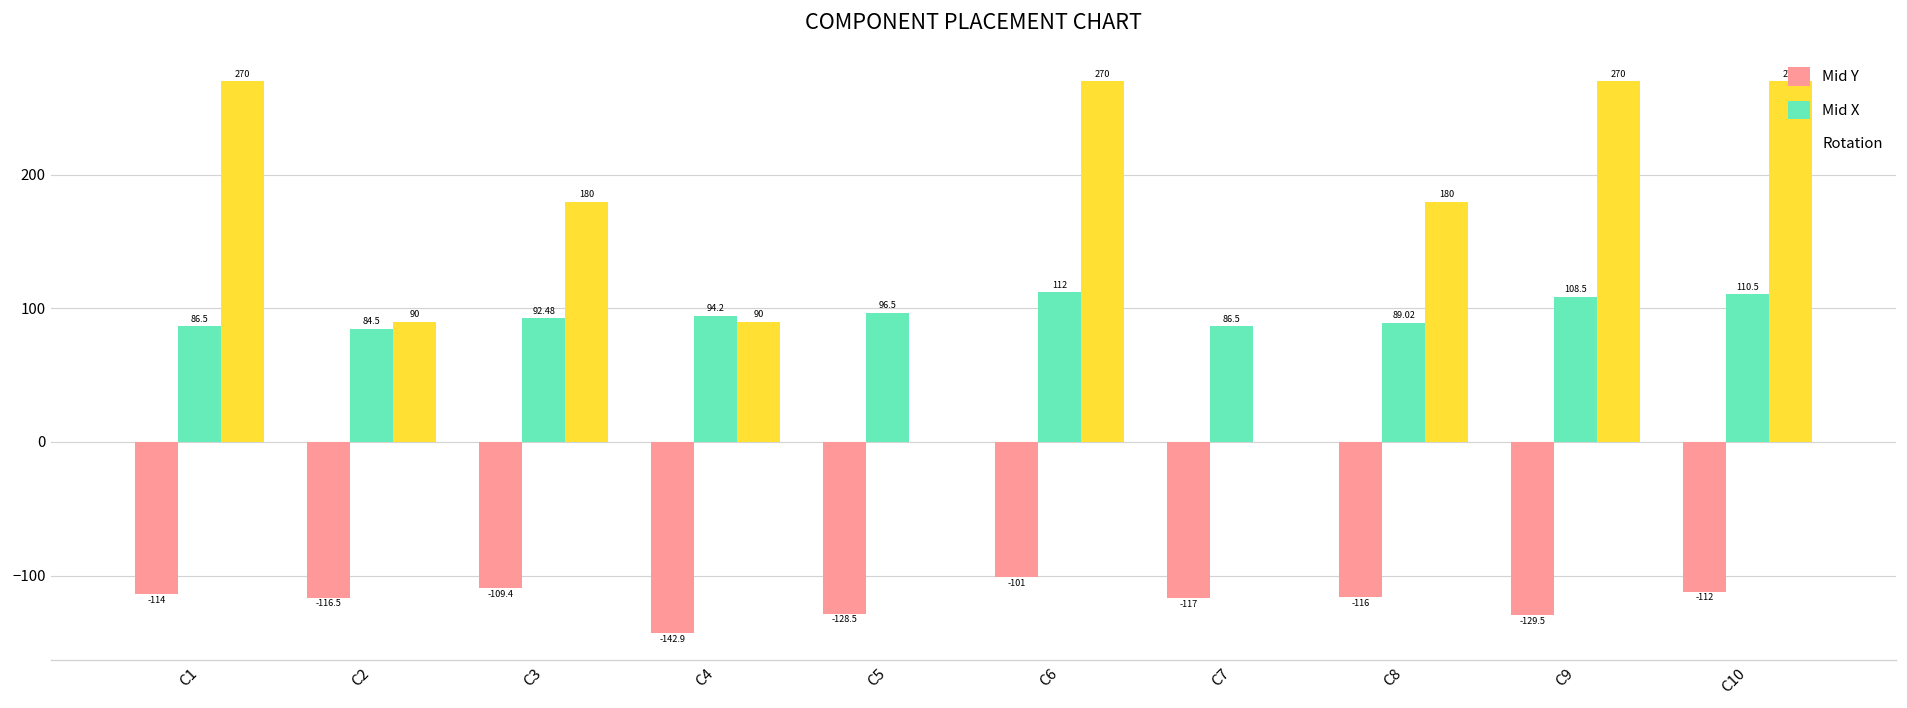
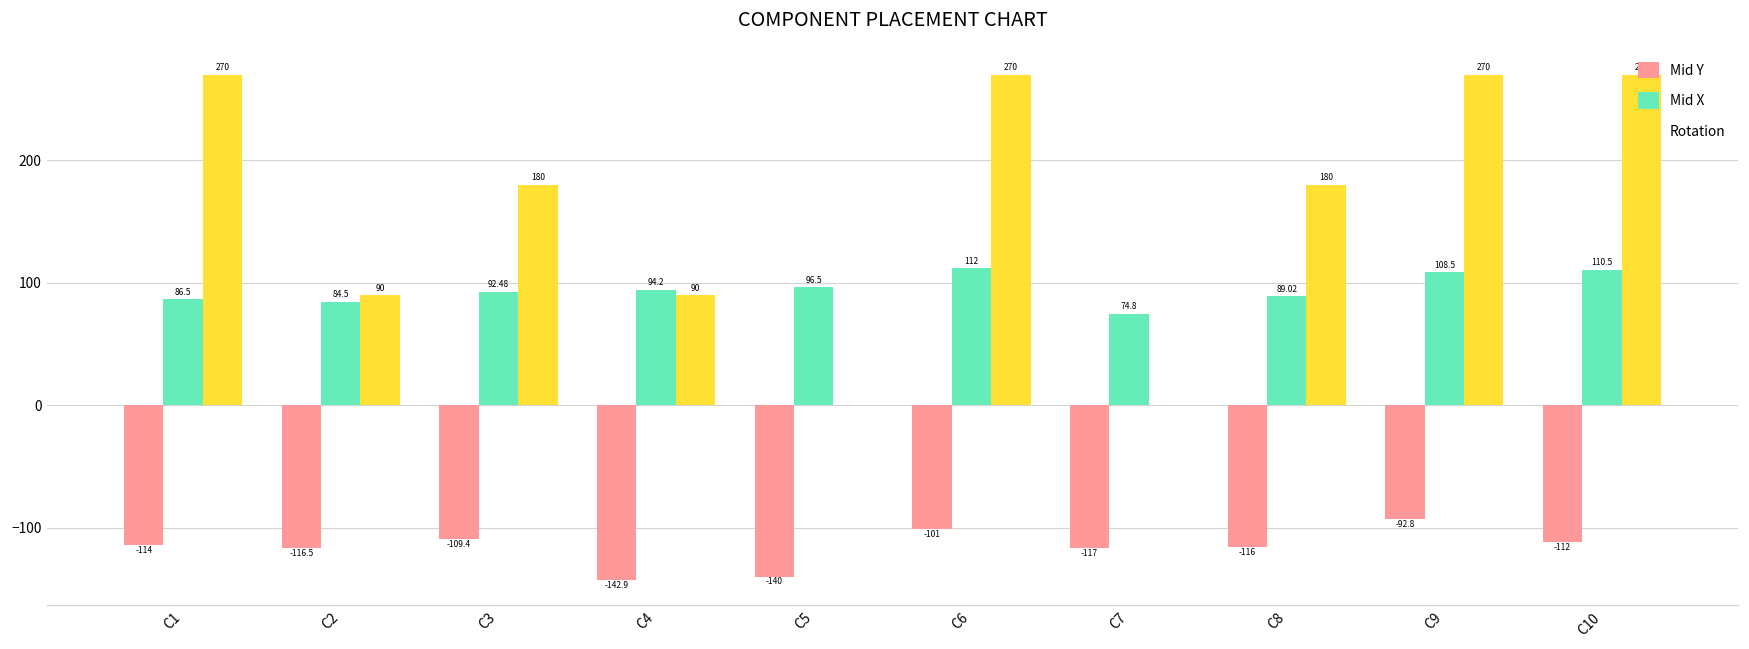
  {
    "Mid Y": {
      "C1": -114,
      "C2": -116.5,
      "C3": -109.4,
      "C4": -142.9,
-     "C5": -128.5,
+     "C5": -140,
      "C6": -101,
      "C7": -117,
      "C8": -116,
-     "C9": -129.5,
+     "C9": -92.8,
      "C10": -112
    },
    "Mid X": {
      "C1": 86.5,
      "C2": 84.5,
      "C3": 92.48,
      "C4": 94.2,
      "C5": 96.5,
      "C6": 112,
-     "C7": 86.5,
+     "C7": 74.8,
      "C8": 89.02,
      "C9": 108.5,
      "C10": 110.5
    },
    "Rotation": {
      "C1": 270,
      "C2": 90,
      "C3": 180,
      "C4": 90,
      "C6": 270,
      "C8": 180,
      "C9": 270,
      "C10": 270
    }
  }
